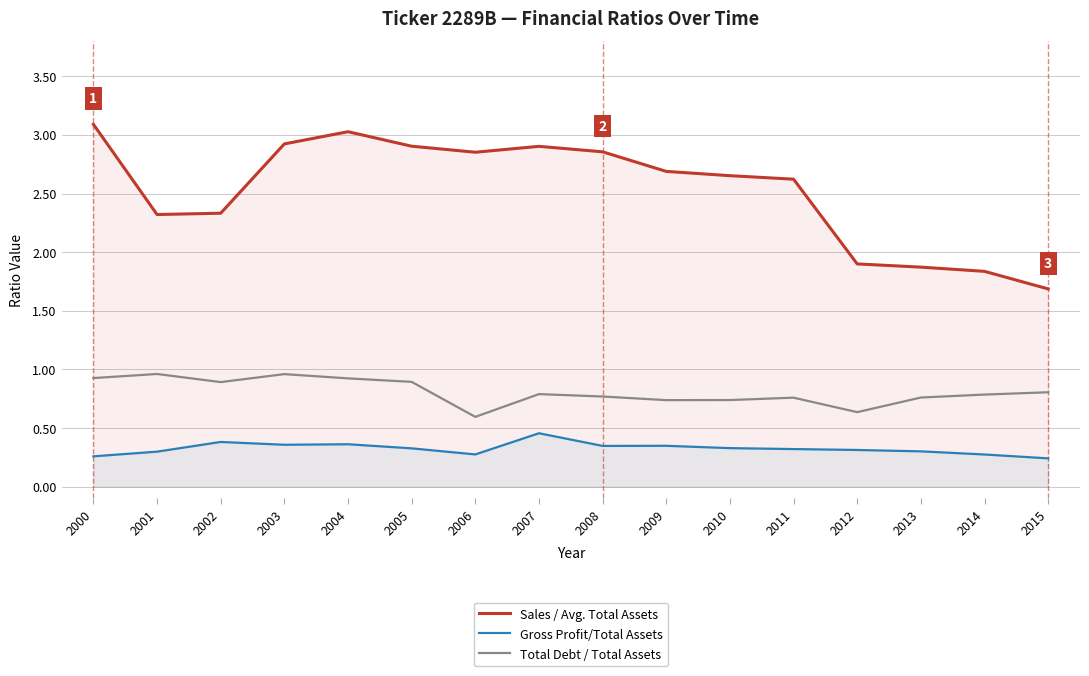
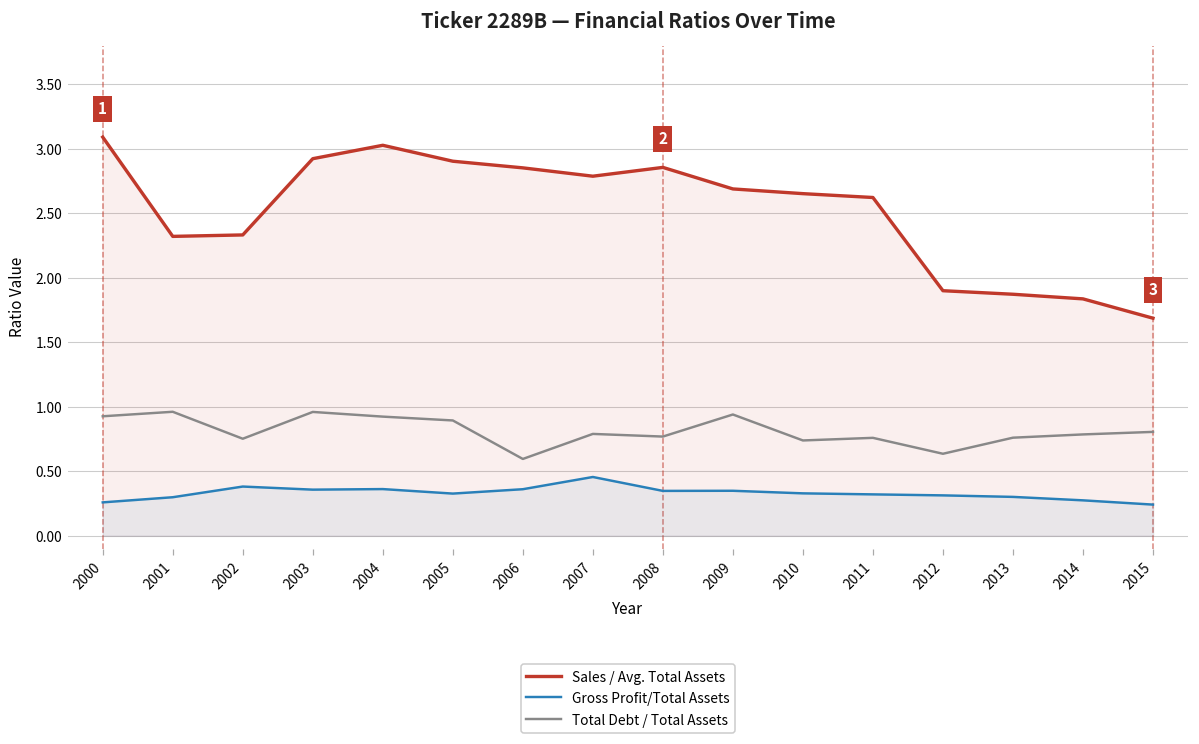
  {
    "Sales / Avg. Total Assets": {
      "2001": 2.32,
      "2002": 2.33,
      "2003": 2.92,
      "2004": 3.03,
      "2005": 2.90,
      "2006": 2.85,
-     "2007": 2.90,
+     "2007": 2.79,
      "2009": 2.69,
      "2010": 2.65,
      "2011": 2.62,
      "2012": 1.90,
      "2013": 1.87,
      "2014": 1.84
    },
    "Gross Profit/Total Assets": {
      "2000": 0.26,
      "2001": 0.30,
      "2002": 0.38,
      "2003": 0.36,
      "2004": 0.36,
      "2005": 0.33,
-     "2006": 0.28,
+     "2006": 0.36,
      "2007": 0.46,
      "2008": 0.35,
      "2009": 0.35,
      "2010": 0.33,
      "2011": 0.32,
      "2012": 0.31,
      "2013": 0.30,
      "2014": 0.27,
      "2015": 0.24
    },
    "Total Debt / Total Assets": {
      "2000": 0.93,
      "2001": 0.96,
-     "2002": 0.89,
+     "2002": 0.75,
      "2003": 0.96,
      "2004": 0.92,
      "2005": 0.89,
      "2006": 0.60,
      "2007": 0.79,
      "2008": 0.77,
-     "2009": 0.74,
+     "2009": 0.94,
      "2010": 0.74,
      "2011": 0.76,
      "2012": 0.64,
      "2013": 0.76,
      "2014": 0.79,
      "2015": 0.81
    }
  }
